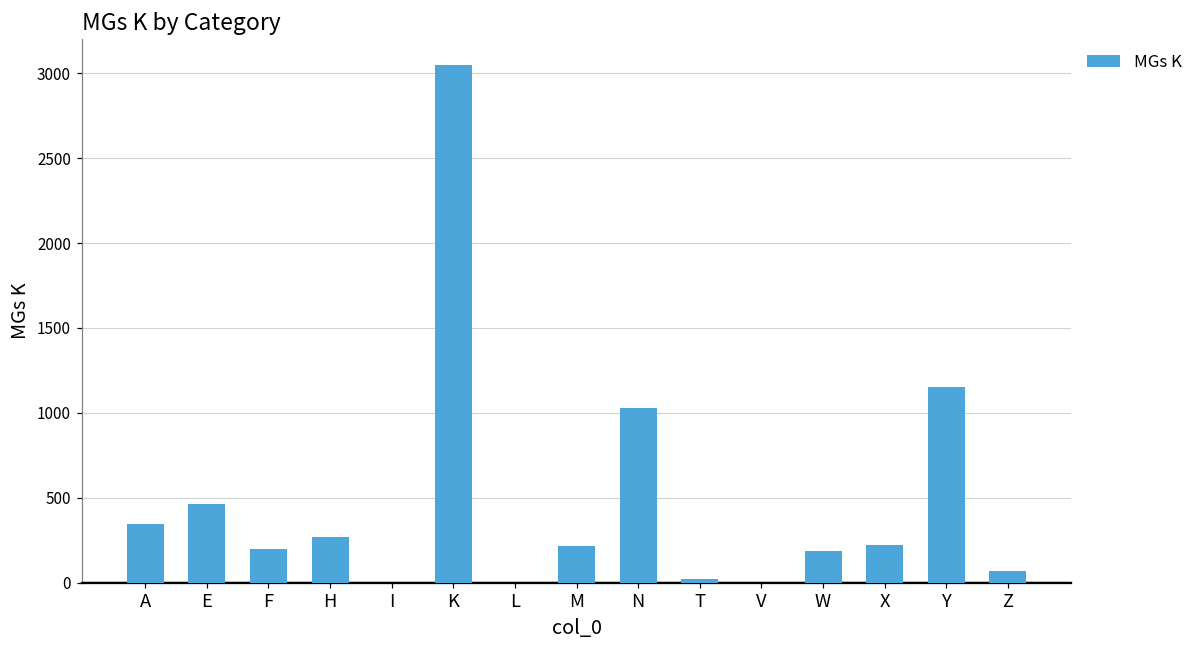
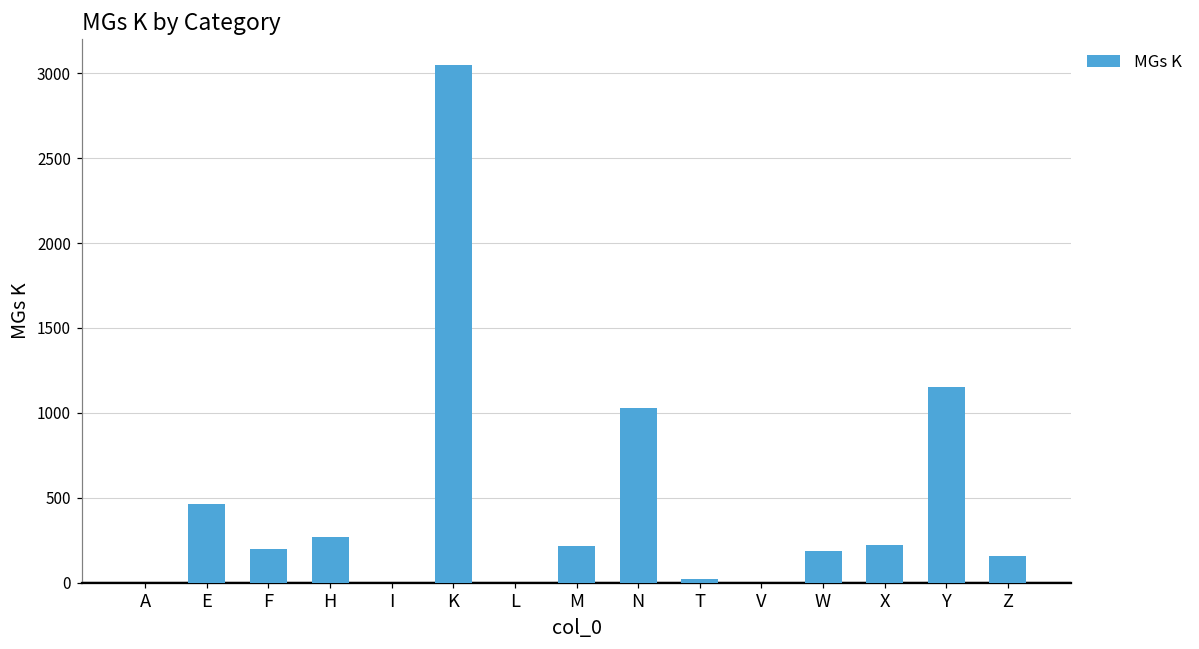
  {
-   "A": 340,
+   "A": 0,
    "E": 470,
    "F": 200,
    "H": 270,
    "I": 0,
    "K": 3050,
    "L": 0,
    "M": 220,
    "N": 1030,
    "T": 20,
    "V": 0,
    "W": 190,
    "X": 220,
    "Y": 1150,
-   "Z": 70
+   "Z": 160
  }
